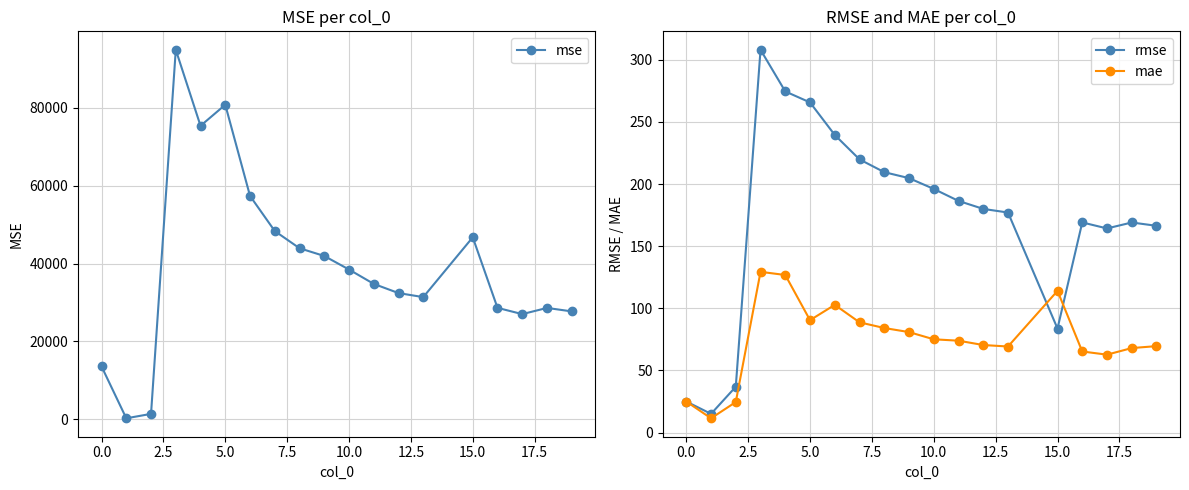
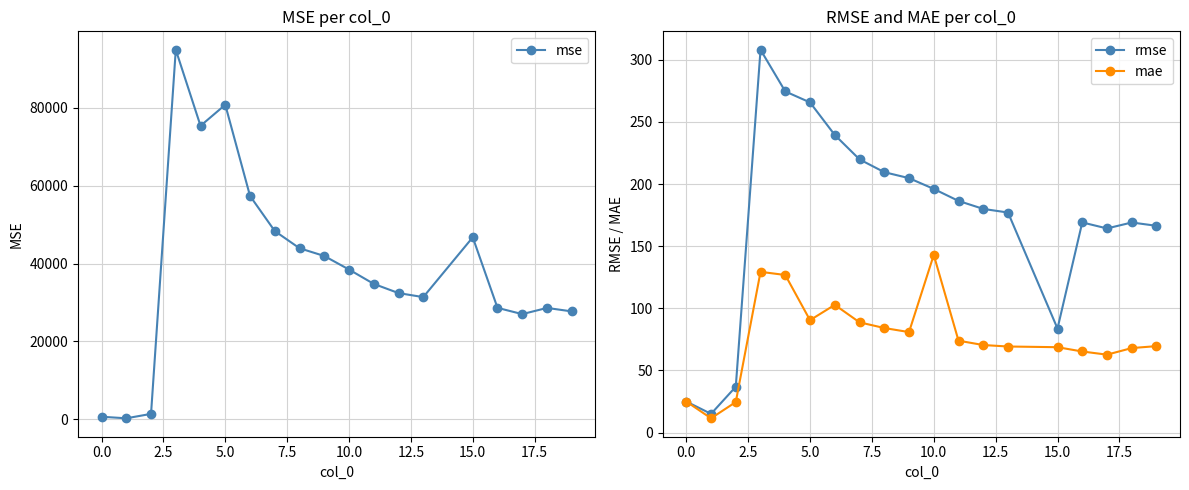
  {
    "MSE per col_0": {
-     "0.0": 14000,
+     "0.0": 1000,
      "5.0": 81000,
      "10.0": 38000,
      "15.0": 47000
    },
    "RMSE and MAE per col_0": {
      "rmse": {
        "5.0": 266,
        "10.0": 196,
        "15.0": 84
      },
      "mae": {
        "5.0": 90,
-       "10.0": 75,
-       "15.0": 114
+       "10.0": 143,
+       "15.0": 69
      }
    }
  }
